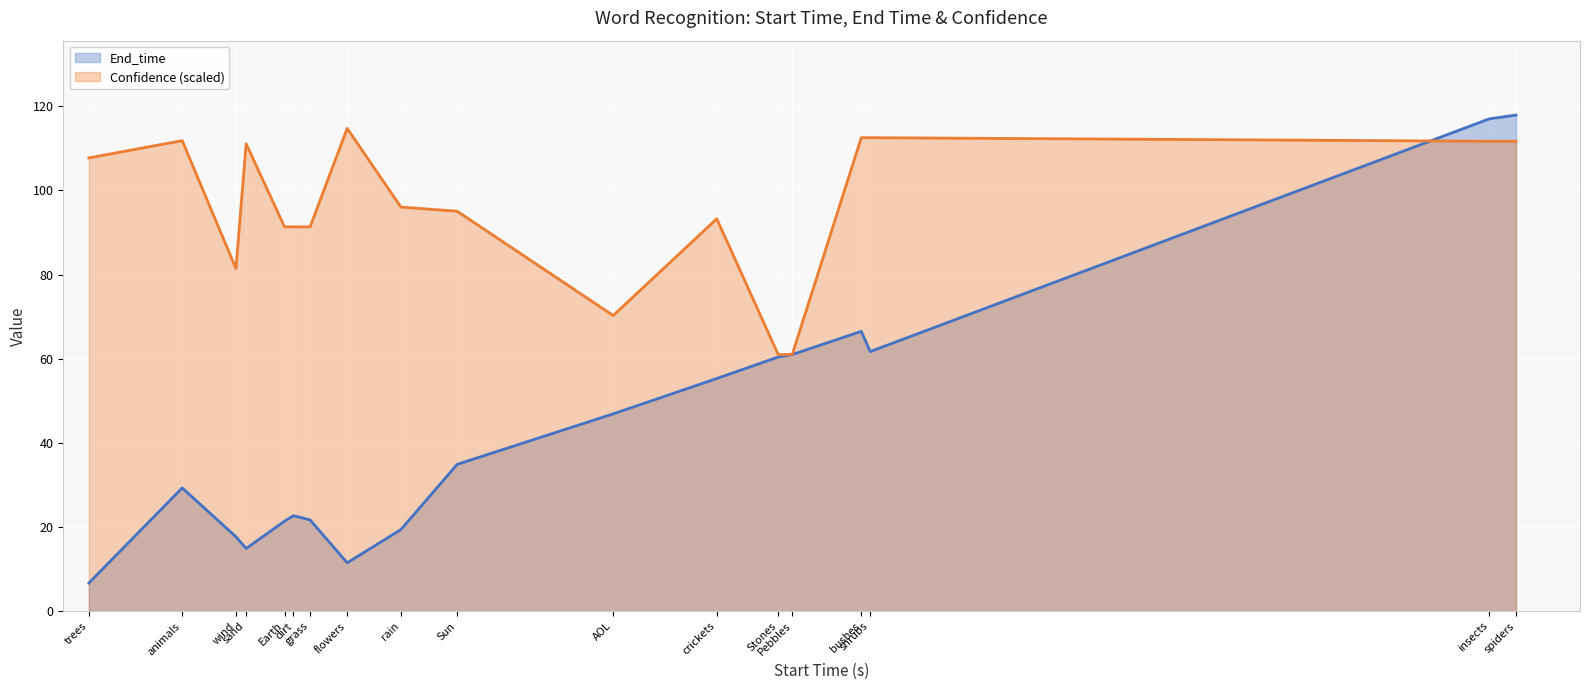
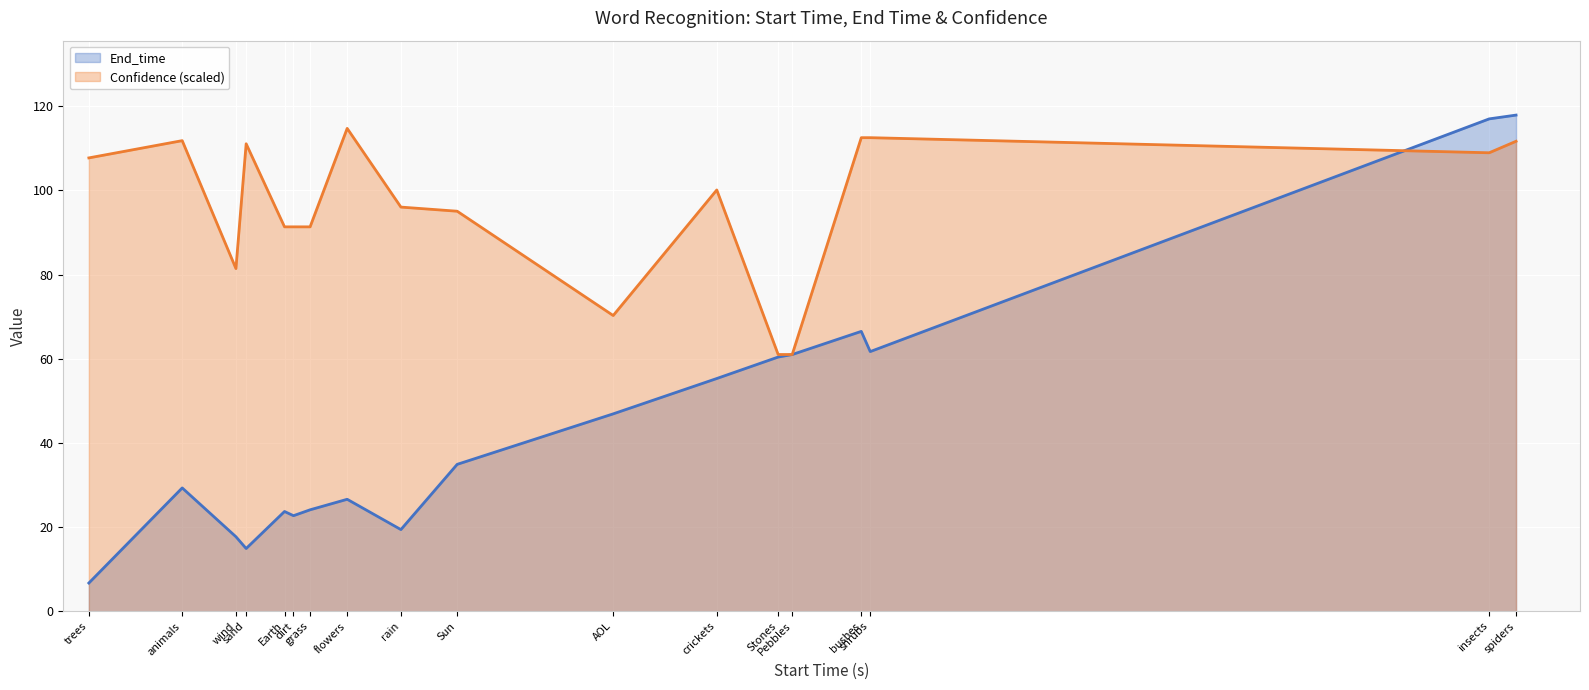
  {
    "End_time": {
      "trees": 7,
      "animals": 29,
      "wind": 18,
      "sand": 15,
-     "Earth": 21,
+     "Earth": 24,
      "dirt": 23,
-     "grass": 22,
-     "flowers": 12,
+     "grass": 24,
+     "flowers": 27,
      "rain": 19,
      "Sun": 35,
      "AOL": 47,
      "crickets": 55,
      "Stones": 60,
      "bushes": 67,
      "shrubs": 62,
      "insects": 117,
      "spiders": 118
    },
    "Confidence (scaled)": {
      "trees": 108,
      "animals": 112,
      "wind": 81,
      "sand": 111,
      "Earth": 91,
      "dirt": 91,
      "grass": 91,
      "flowers": 115,
      "rain": 96,
      "Sun": 95,
      "AOL": 70,
-     "crickets": 93,
+     "crickets": 100,
      "Stones": 61,
      "bushes": 113,
      "shrubs": 113,
-     "insects": 112,
+     "insects": 109,
      "spiders": 112
    }
  }
